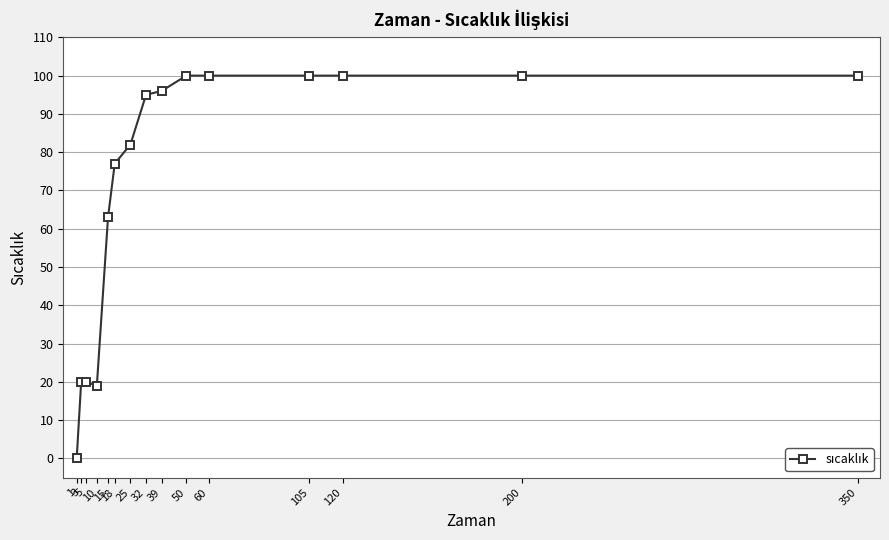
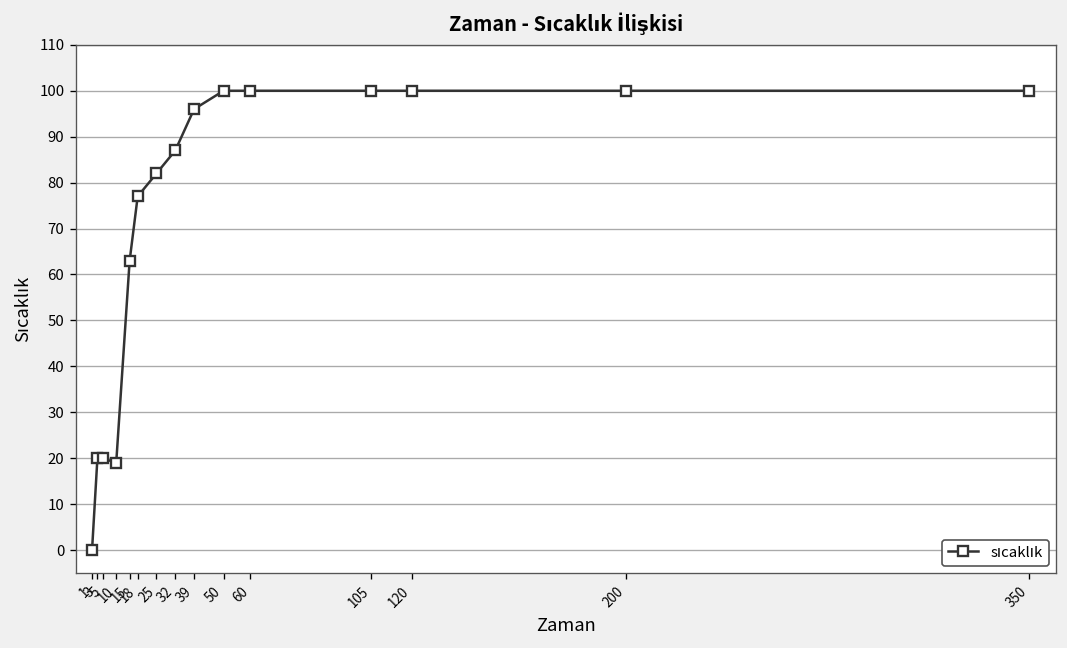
  {
    "1": 0,
    "3": 20,
    "5": 20,
    "10": 19,
    "15": 63,
    "18": 77,
    "25": 82,
-   "32": 95,
+   "32": 87,
    "39": 96,
    "50": 100,
    "60": 100,
    "105": 100,
    "120": 100,
    "200": 100,
    "350": 100
  }
